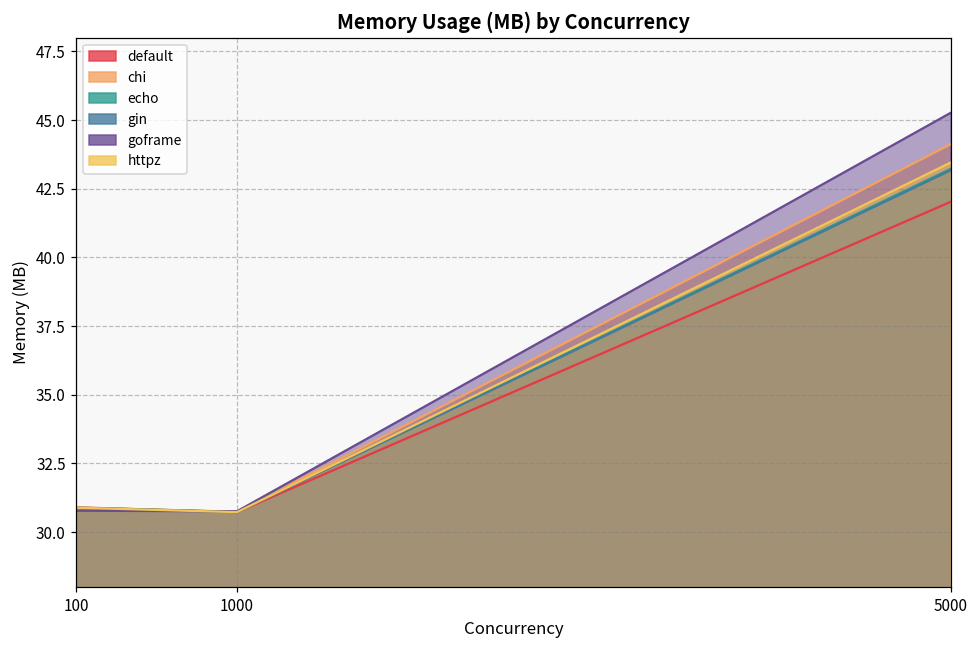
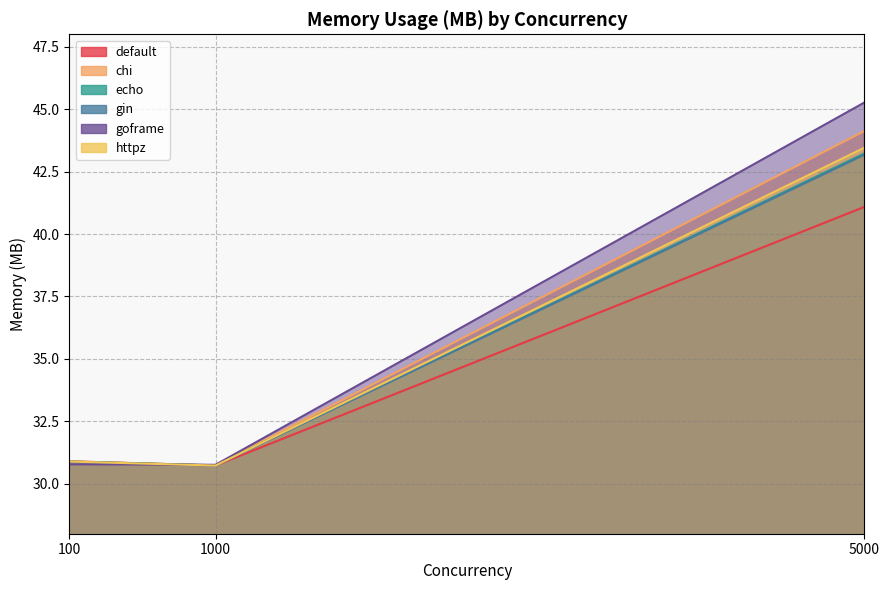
  {
    "default": {
-     "5000": 42.0
+     "5000": 41.1
    }
  }
